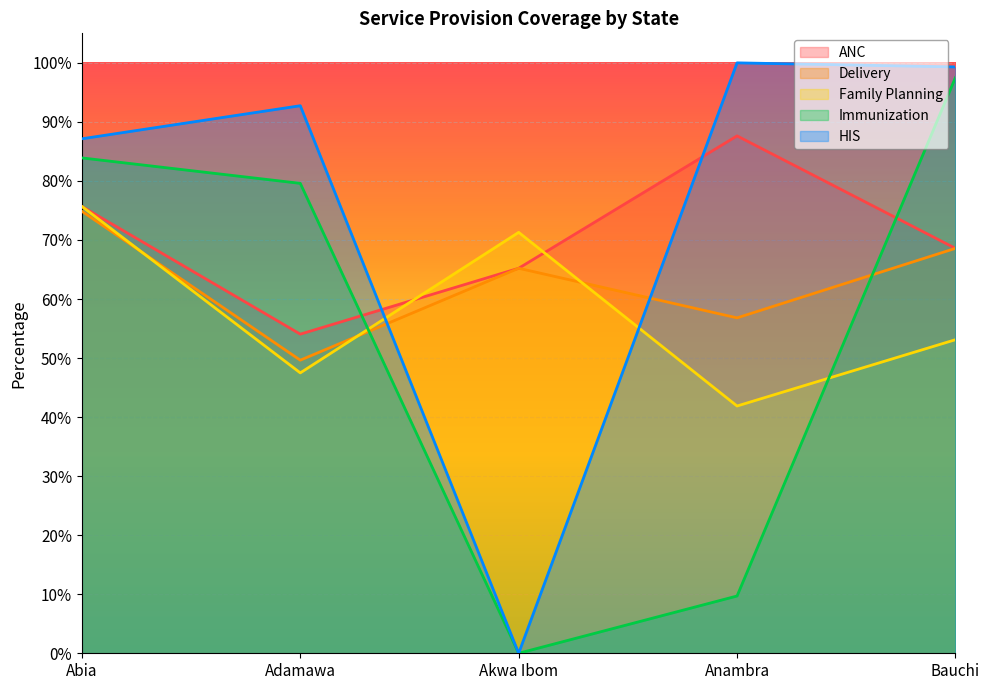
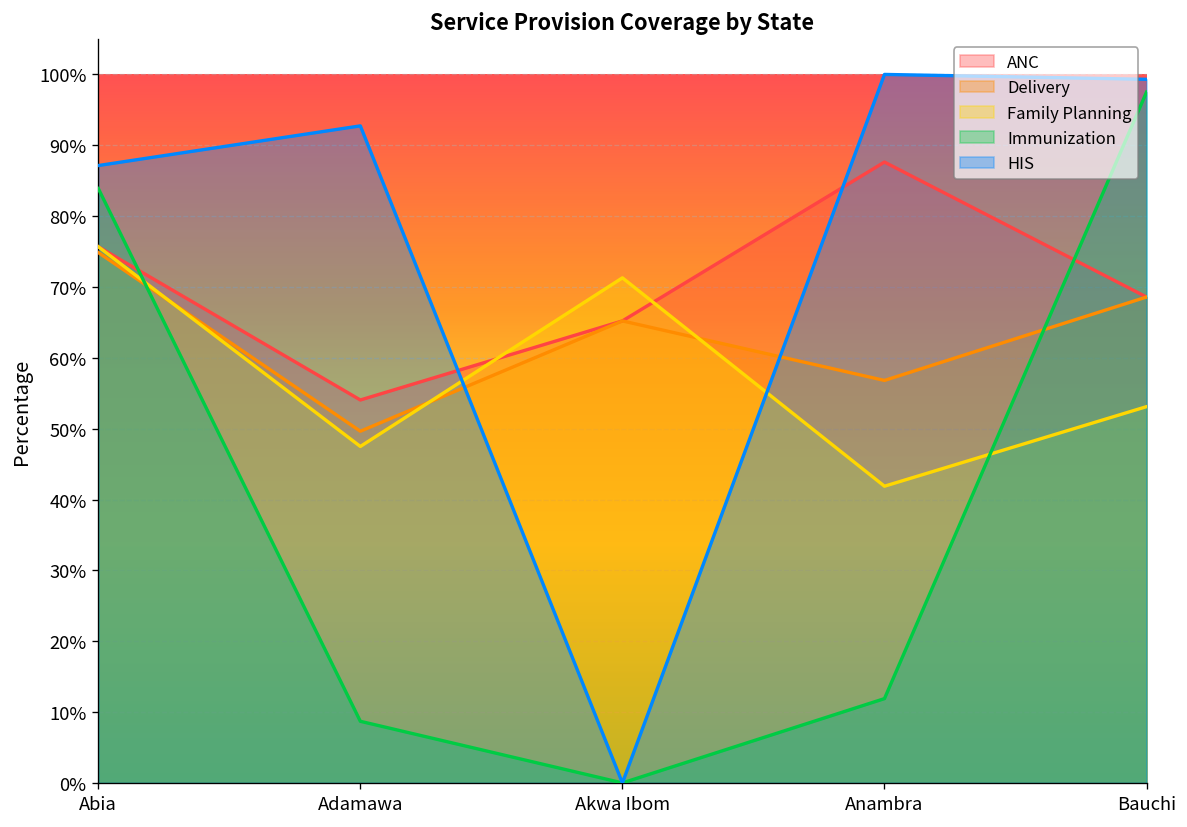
  {
    "Immunization": {
      "Abia": "84%",
-     "Adamawa": "80%",
-     "Anambra": "10%",
+     "Adamawa": "9%",
+     "Anambra": "12%",
      "Bauchi": "98%"
    },
    "HIS": {
      "Abia": "87%",
      "Adamawa": "93%",
      "Anambra": "100%",
      "Bauchi": "99%"
    }
  }
